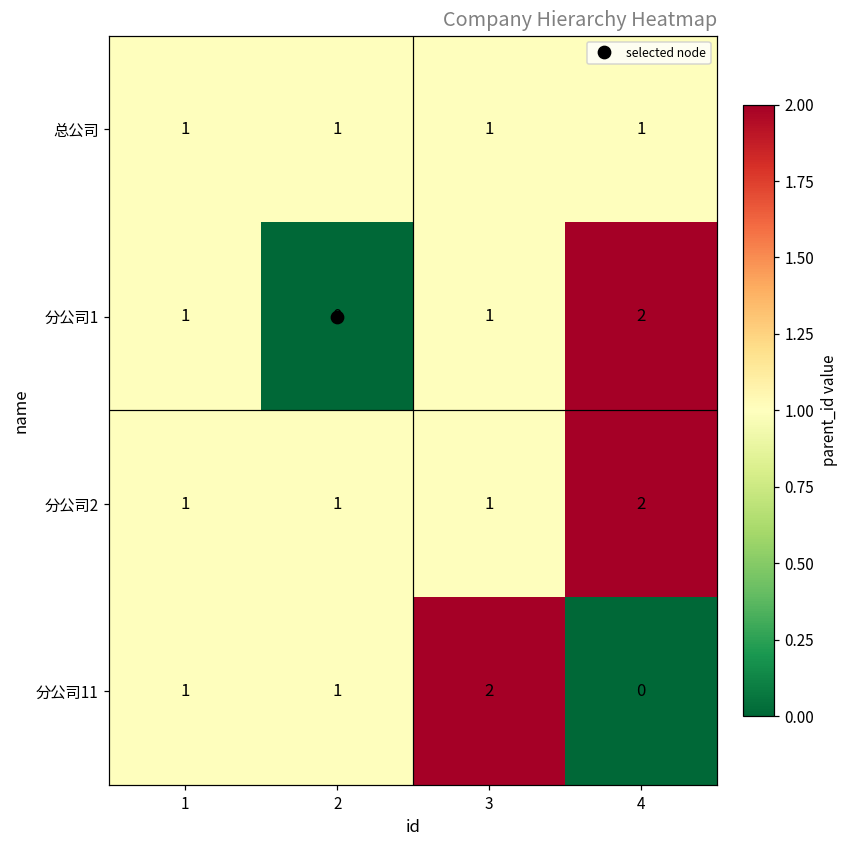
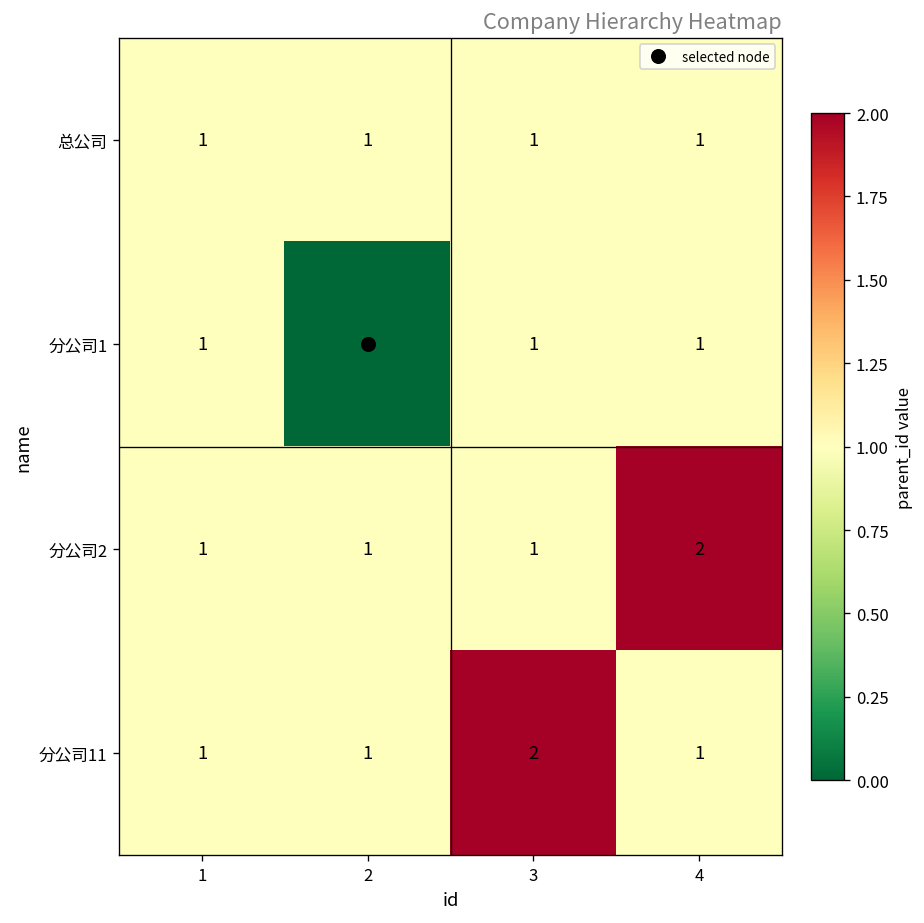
  {
    "总公司": {
      "1": 1,
      "2": 1,
      "3": 1,
      "4": 1
    },
    "分公司1": {
      "1": 1,
      "3": 1,
-     "4": 2
+     "4": 1
    },
    "分公司2": {
      "1": 1,
      "2": 1,
      "3": 1,
      "4": 2
    },
    "分公司11": {
      "1": 1,
      "2": 1,
      "3": 2,
-     "4": 0
+     "4": 1
    }
  }
